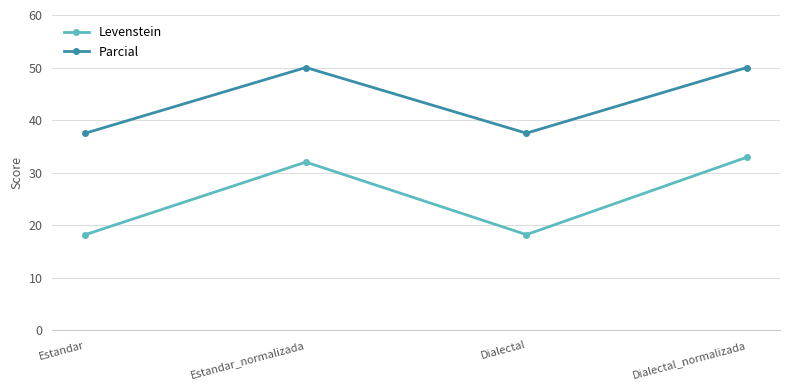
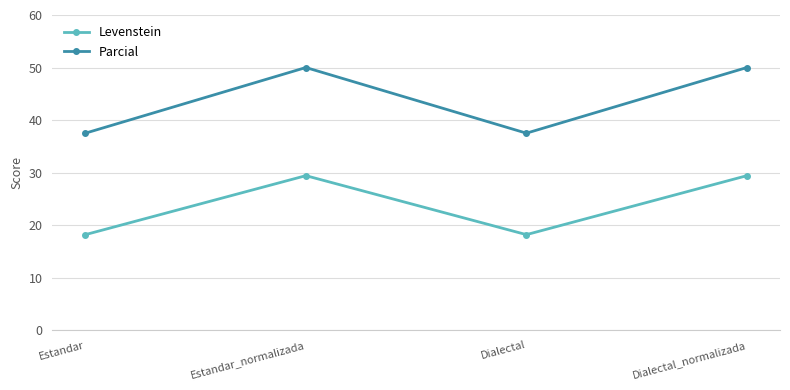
  {
    "Levenstein": {
      "Estandar": 18,
-     "Estandar_normalizada": 32,
+     "Estandar_normalizada": 29,
      "Dialectal": 18,
-     "Dialectal_normalizada": 33
+     "Dialectal_normalizada": 29
    },
    "Parcial": {
      "Estandar": 38,
      "Estandar_normalizada": 50,
      "Dialectal": 38,
      "Dialectal_normalizada": 50
    }
  }
